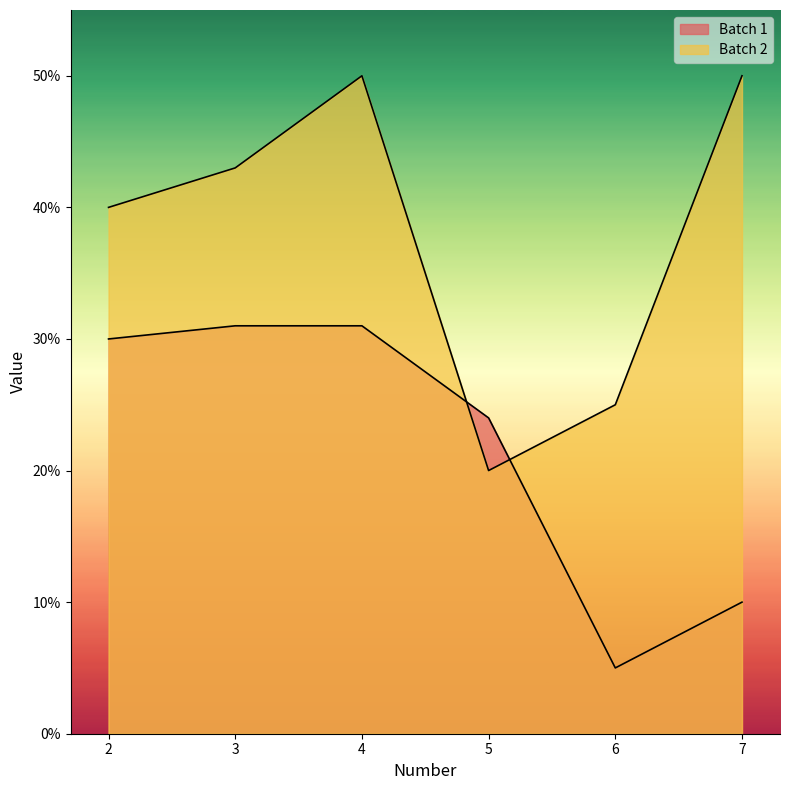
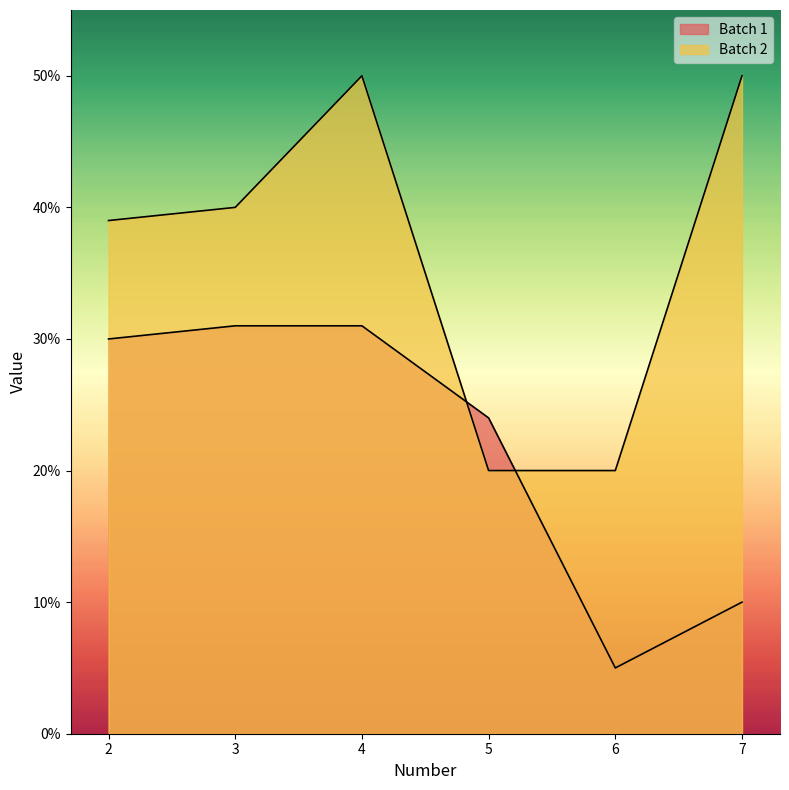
  {
    "Batch 1": {
      "2": "30%",
      "3": "31%",
      "4": "31%",
      "5": "24%",
      "6": "5%",
      "7": "10%"
    },
    "Batch 2": {
-     "2": "40%",
-     "3": "43%",
+     "2": "39%",
+     "3": "40%",
      "4": "50%",
      "5": "20%",
-     "6": "25%",
+     "6": "20%",
      "7": "50%"
    }
  }
